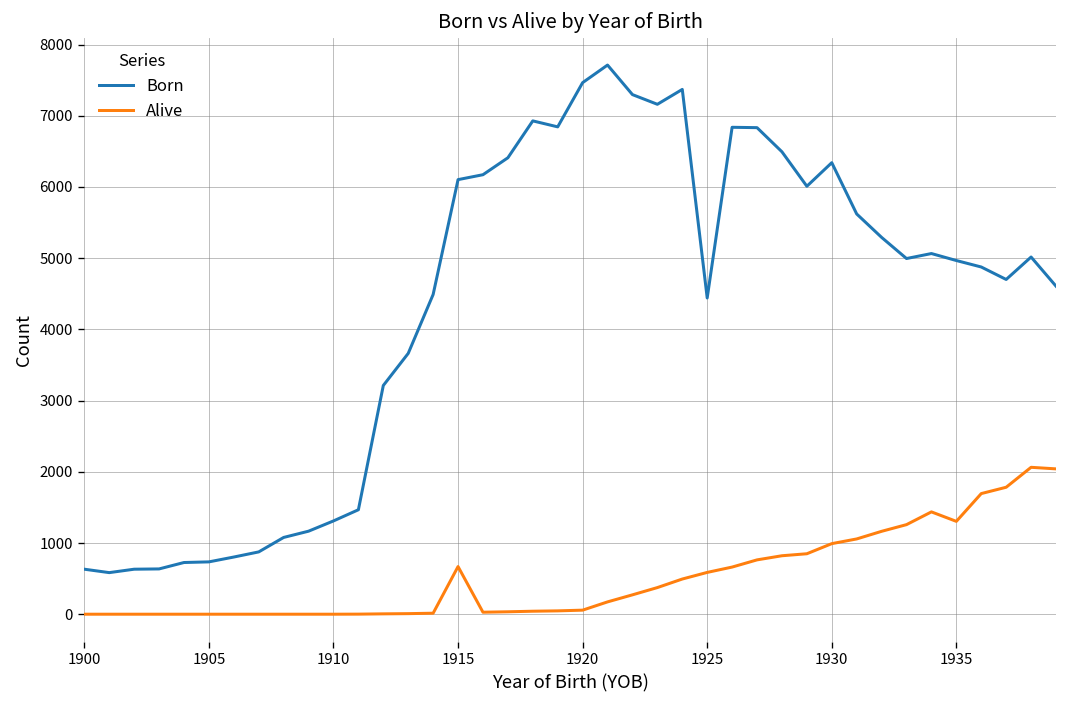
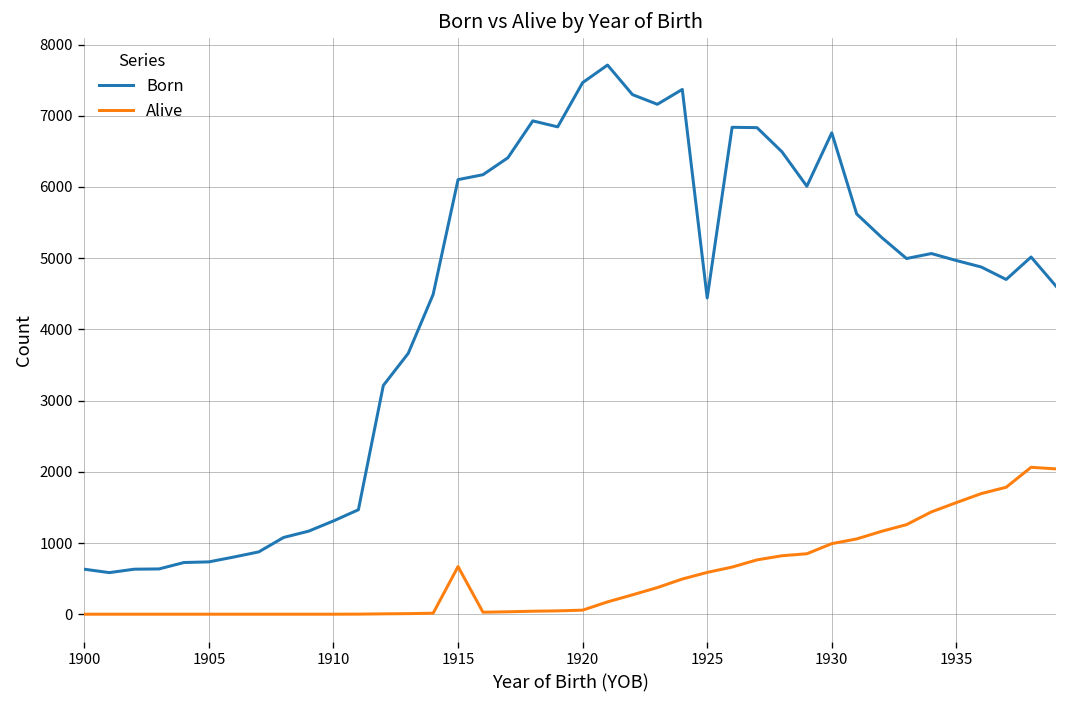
  {
    "Born": {
      "1900": 600,
      "1905": 700,
      "1910": 1300,
      "1915": 6100,
      "1920": 7500,
      "1925": 4400,
-     "1930": 6300,
+     "1930": 6800,
      "1935": 5000
    },
    "Alive": {
      "1900": 0,
      "1905": 0,
      "1910": 0,
      "1915": 700,
      "1920": 100,
      "1925": 600,
      "1930": 1000,
-     "1935": 1300
+     "1935": 1600
    }
  }
